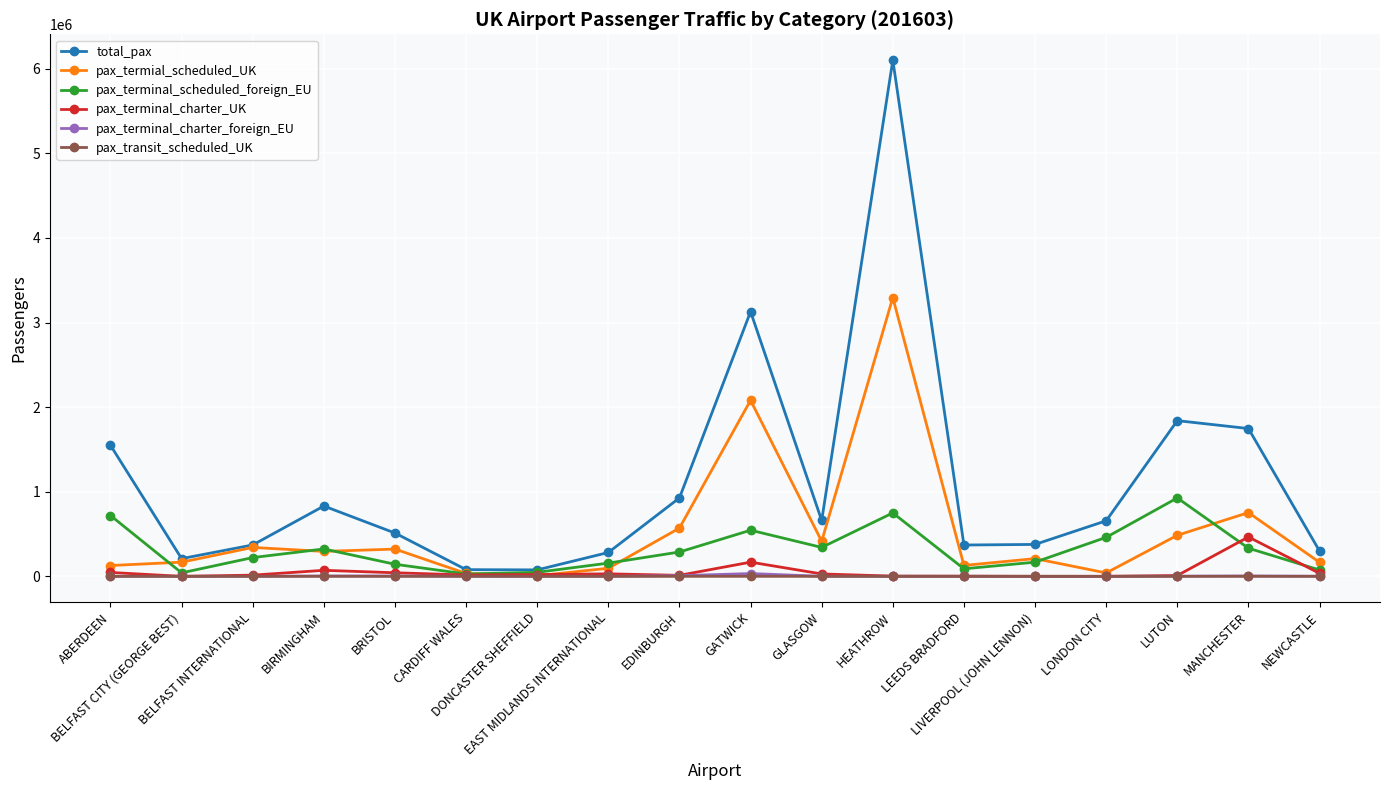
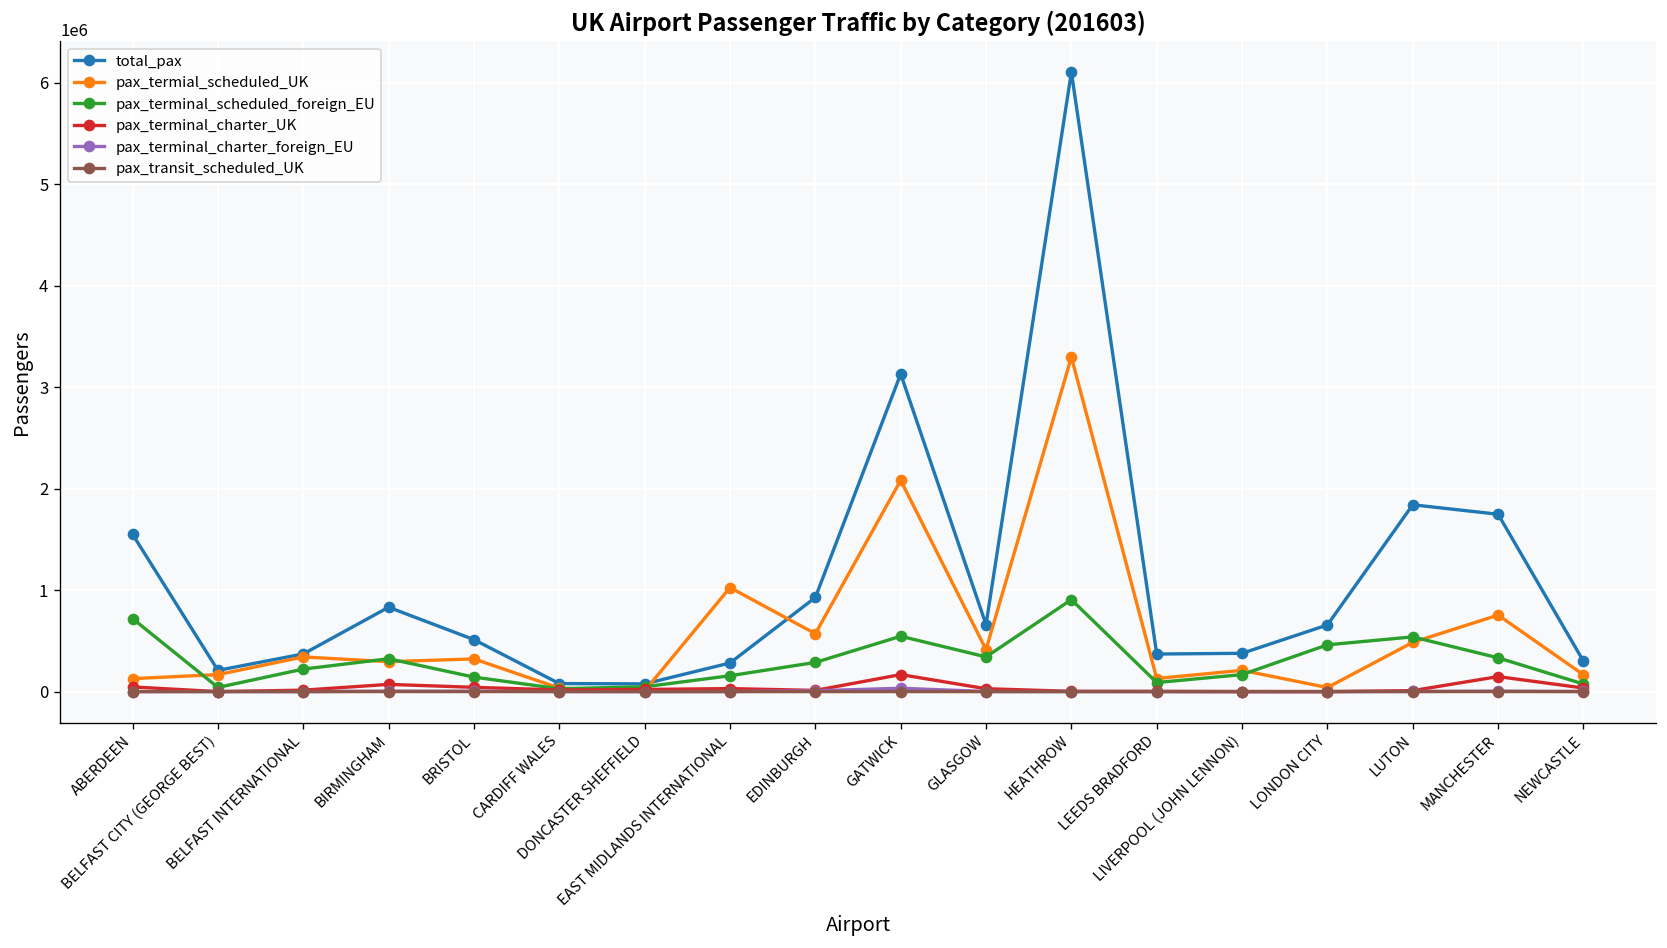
  {
    "total_pax": {
      "ABERDEEN": 1500000,
      "BELFAST CITY (GEORGE BEST)": 200000,
      "BIRMINGHAM": 800000,
      "BRISTOL": 500000,
      "CARDIFF WALES": 100000,
      "EAST MIDLANDS INTERNATIONAL": 300000,
      "EDINBURGH": 900000,
      "GATWICK": 3100000,
      "GLASGOW": 700000,
      "HEATHROW": 6100000,
      "LEEDS BRADFORD": 400000,
      "LIVERPOOL (JOHN LENNON)": 400000,
      "LONDON CITY": 700000,
      "LUTON": 1800000,
      "MANCHESTER": 1700000,
      "NEWCASTLE": 300000
    },
    "pax_termial_scheduled_UK": {
      "ABERDEEN": 100000,
      "BELFAST CITY (GEORGE BEST)": 200000,
      "BRISTOL": 300000,
-     "EAST MIDLANDS INTERNATIONAL": 100000,
+     "EAST MIDLANDS INTERNATIONAL": 1000000,
      "EDINBURGH": 600000,
      "GATWICK": 2100000,
      "GLASGOW": 400000,
      "HEATHROW": 3300000,
      "LEEDS BRADFORD": 100000,
      "LIVERPOOL (JOHN LENNON)": 200000,
      "LONDON CITY": 0,
      "LUTON": 500000,
      "MANCHESTER": 800000,
      "NEWCASTLE": 200000
    },
    "pax_terminal_scheduled_foreign_EU": {
      "ABERDEEN": 700000,
      "BELFAST CITY (GEORGE BEST)": 0,
      "BELFAST INTERNATIONAL": 200000,
      "BRISTOL": 100000,
      "EAST MIDLANDS INTERNATIONAL": 200000,
      "EDINBURGH": 300000,
      "GATWICK": 500000,
      "GLASGOW": 300000,
-     "HEATHROW": 700000,
+     "HEATHROW": 900000,
      "LEEDS BRADFORD": 100000,
      "LIVERPOOL (JOHN LENNON)": 200000,
      "LONDON CITY": 500000,
-     "LUTON": 900000,
+     "LUTON": 500000,
      "MANCHESTER": 300000,
      "NEWCASTLE": 100000
    },
    "pax_terminal_charter_UK": {
      "ABERDEEN": 0,
      "BIRMINGHAM": 100000,
      "BRISTOL": 0,
      "GATWICK": 200000,
-     "MANCHESTER": 500000,
+     "MANCHESTER": 100000,
      "NEWCASTLE": 0
    },
    "pax_terminal_charter_foreign_EU": {
      "GATWICK": 0
    },
    "pax_transit_scheduled_UK": {
      "GATWICK": 0
    }
  }
